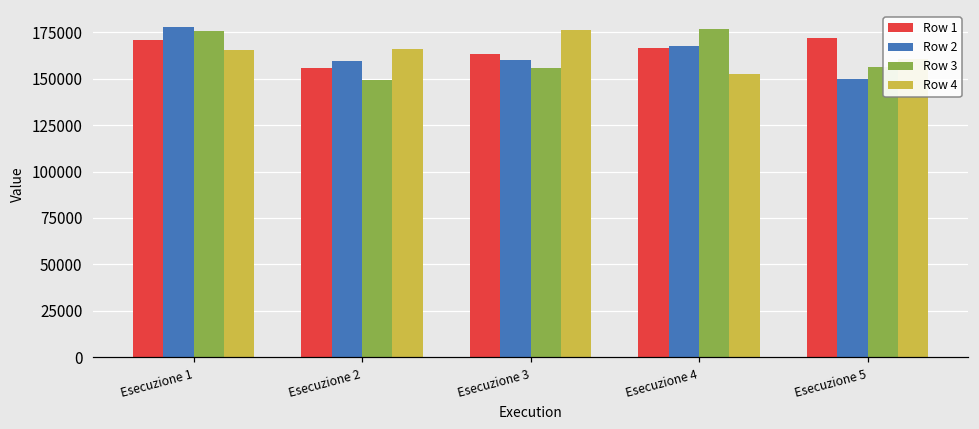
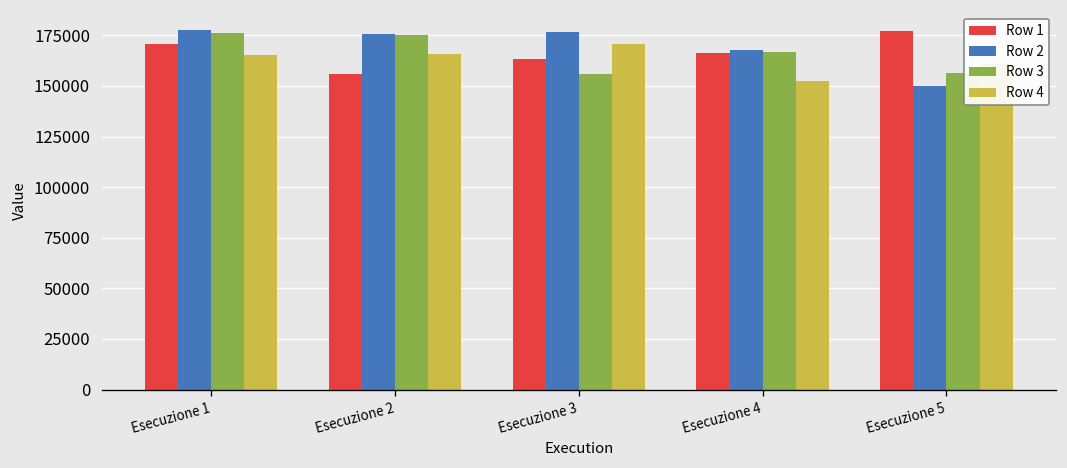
  {
    "Row 1": {
      "Esecuzione 1": 171000,
      "Esecuzione 2": 156000,
      "Esecuzione 3": 163000,
      "Esecuzione 4": 166000,
-     "Esecuzione 5": 172000
+     "Esecuzione 5": 177000
    },
    "Row 2": {
      "Esecuzione 1": 178000,
-     "Esecuzione 2": 160000,
-     "Esecuzione 3": 160000,
+     "Esecuzione 2": 176000,
+     "Esecuzione 3": 177000,
      "Esecuzione 4": 168000,
      "Esecuzione 5": 150000
    },
    "Row 3": {
      "Esecuzione 1": 176000,
-     "Esecuzione 2": 149000,
+     "Esecuzione 2": 175000,
      "Esecuzione 3": 156000,
-     "Esecuzione 4": 177000,
+     "Esecuzione 4": 167000,
      "Esecuzione 5": 156000
    },
    "Row 4": {
      "Esecuzione 1": 165000,
      "Esecuzione 2": 166000,
-     "Esecuzione 3": 176000,
+     "Esecuzione 3": 171000,
      "Esecuzione 4": 152000
    }
  }
